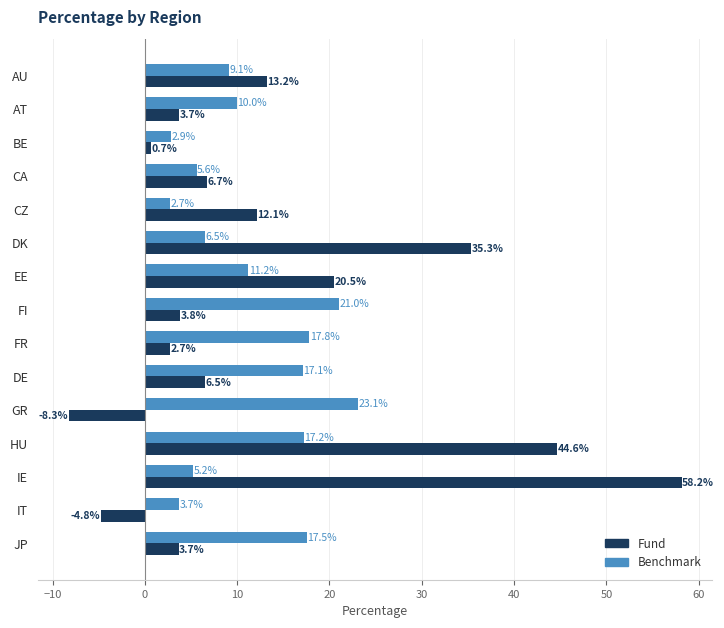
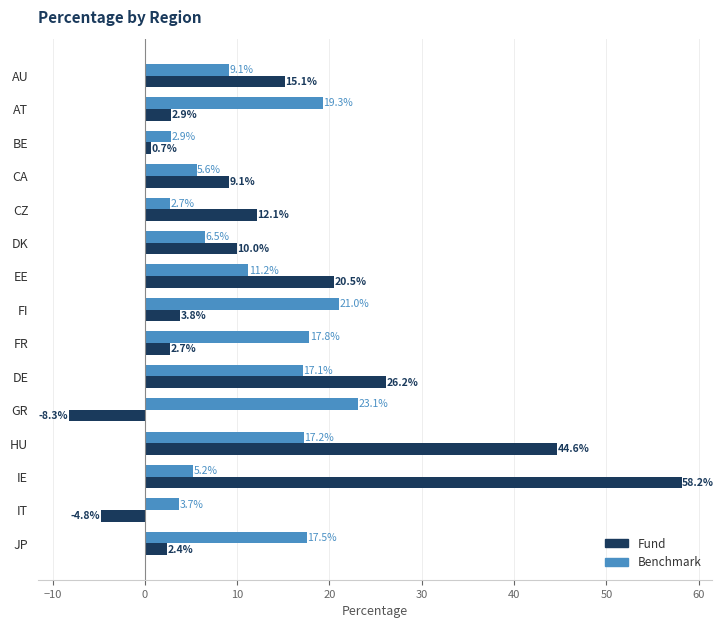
  {
    "Fund": {
-     "AU": "13.2%",
-     "AT": "3.7%",
+     "AU": "15.1%",
+     "AT": "2.9%",
      "BE": "0.7%",
-     "CA": "6.7%",
+     "CA": "9.1%",
      "CZ": "12.1%",
-     "DK": "35.3%",
+     "DK": "10.0%",
      "EE": "20.5%",
      "FI": "3.8%",
      "FR": "2.7%",
-     "DE": "6.5%",
+     "DE": "26.2%",
      "GR": "-8.3%",
      "HU": "44.6%",
      "IE": "58.2%",
      "IT": "-4.8%",
-     "JP": "3.7%"
+     "JP": "2.4%"
    },
    "Benchmark": {
      "AU": "9.1%",
-     "AT": "10.0%",
+     "AT": "19.3%",
      "BE": "2.9%",
      "CA": "5.6%",
      "CZ": "2.7%",
      "DK": "6.5%",
      "EE": "11.2%",
      "FI": "21.0%",
      "FR": "17.8%",
      "DE": "17.1%",
      "GR": "23.1%",
      "HU": "17.2%",
      "IE": "5.2%",
      "IT": "3.7%",
      "JP": "17.5%"
    }
  }
